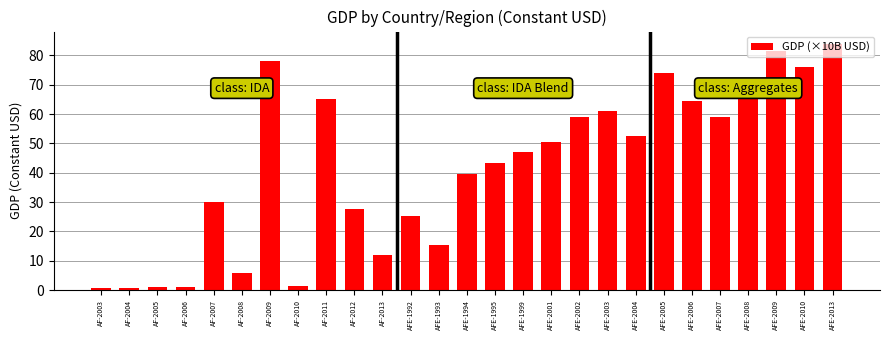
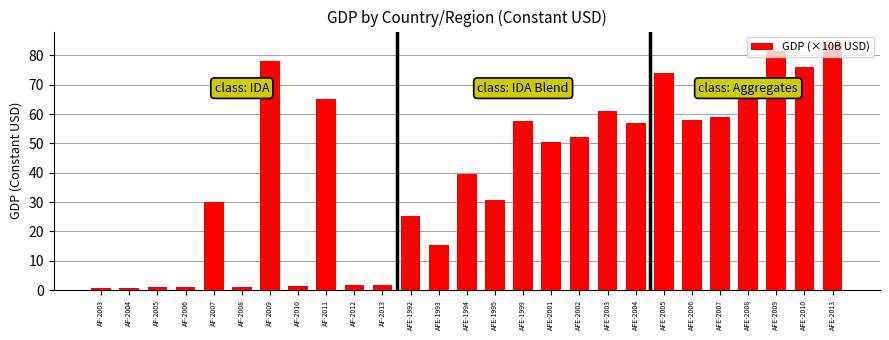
  {
    "AF-2005": 1,
    "AF-2006": 1,
    "AF-2007": 30,
-   "AF-2008": 6,
+   "AF-2008": 1,
    "AF-2009": 78,
    "AF-2010": 2,
    "AF-2011": 65,
-   "AF-2012": 28,
-   "AF-2013": 12,
+   "AF-2012": 2,
+   "AF-2013": 2,
    "AFE-1992": 25,
    "AFE-1993": 16,
    "AFE-1994": 40,
-   "AFE-1995": 43,
-   "AFE-1999": 47,
+   "AFE-1995": 31,
+   "AFE-1999": 58,
    "AFE-2001": 50,
-   "AFE-2002": 59,
+   "AFE-2002": 52,
    "AFE-2003": 61,
-   "AFE-2004": 52,
+   "AFE-2004": 57,
    "AFE-2005": 74,
-   "AFE-2006": 64,
+   "AFE-2006": 58,
    "AFE-2007": 59,
    "AFE-2010": 76
  }
